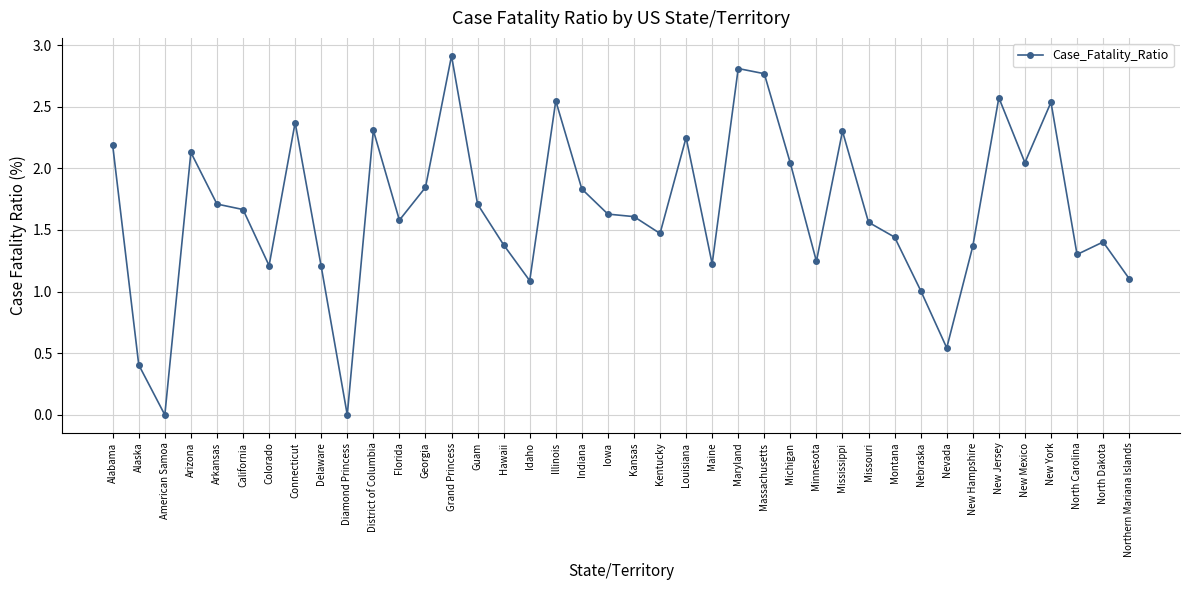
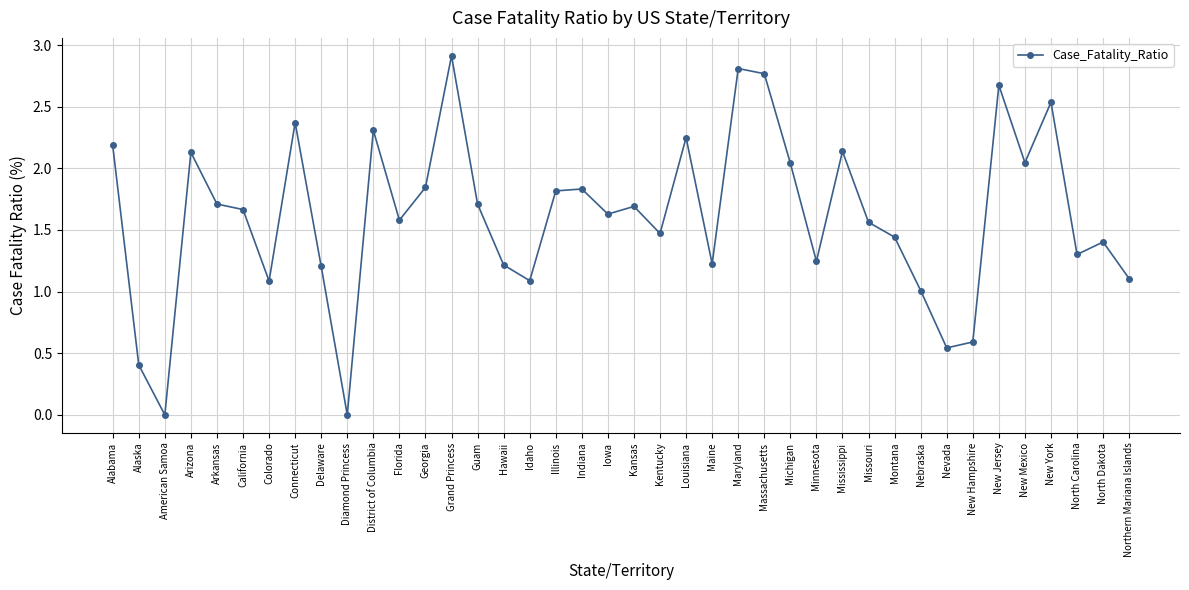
  {
    "Alabama": 2.19,
    "Alaska": 0.41,
    "American Samoa": 0.00,
    "Arizona": 2.13,
    "Arkansas": 1.71,
    "California": 1.67,
-   "Colorado": 1.21,
+   "Colorado": 1.09,
    "Connecticut": 2.37,
    "Delaware": 1.20,
    "Diamond Princess": 0.00,
    "District of Columbia": 2.31,
    "Florida": 1.58,
    "Georgia": 1.85,
    "Grand Princess": 2.91,
    "Guam": 1.71,
-   "Hawaii": 1.38,
+   "Hawaii": 1.22,
    "Idaho": 1.09,
-   "Illinois": 2.55,
+   "Illinois": 1.82,
    "Indiana": 1.83,
    "Iowa": 1.63,
-   "Kansas": 1.61,
+   "Kansas": 1.69,
    "Kentucky": 1.47,
    "Louisiana": 2.25,
    "Maine": 1.22,
    "Maryland": 2.81,
    "Massachusetts": 2.77,
    "Michigan": 2.04,
    "Minnesota": 1.25,
-   "Mississippi": 2.30,
+   "Mississippi": 2.14,
    "Missouri": 1.56,
    "Montana": 1.44,
    "Nebraska": 1.01,
    "Nevada": 0.54,
-   "New Hampshire": 1.37,
-   "New Jersey": 2.57,
+   "New Hampshire": 0.59,
+   "New Jersey": 2.67,
    "New Mexico": 2.05,
    "New York": 2.54,
    "North Carolina": 1.30,
    "North Dakota": 1.40,
    "Northern Mariana Islands": 1.10
  }
